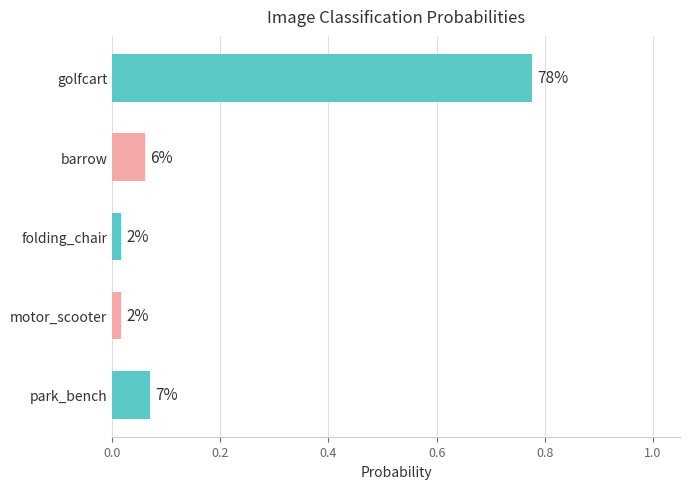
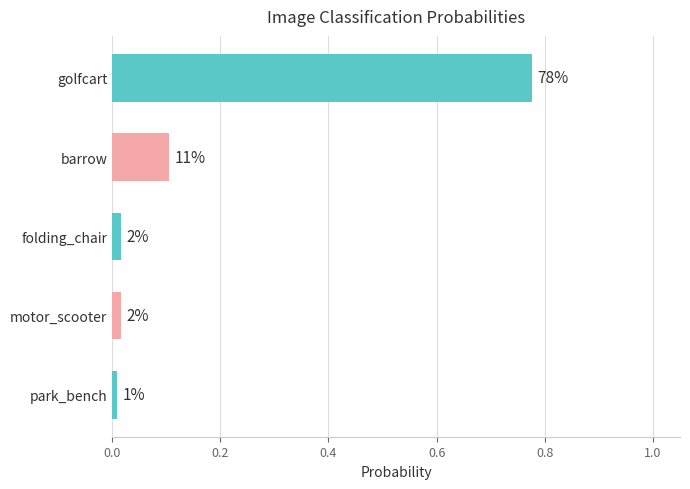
  {
    "golfcart": "78%",
-   "barrow": "6%",
+   "barrow": "11%",
    "folding_chair": "2%",
    "motor_scooter": "2%",
-   "park_bench": "7%"
+   "park_bench": "1%"
  }
